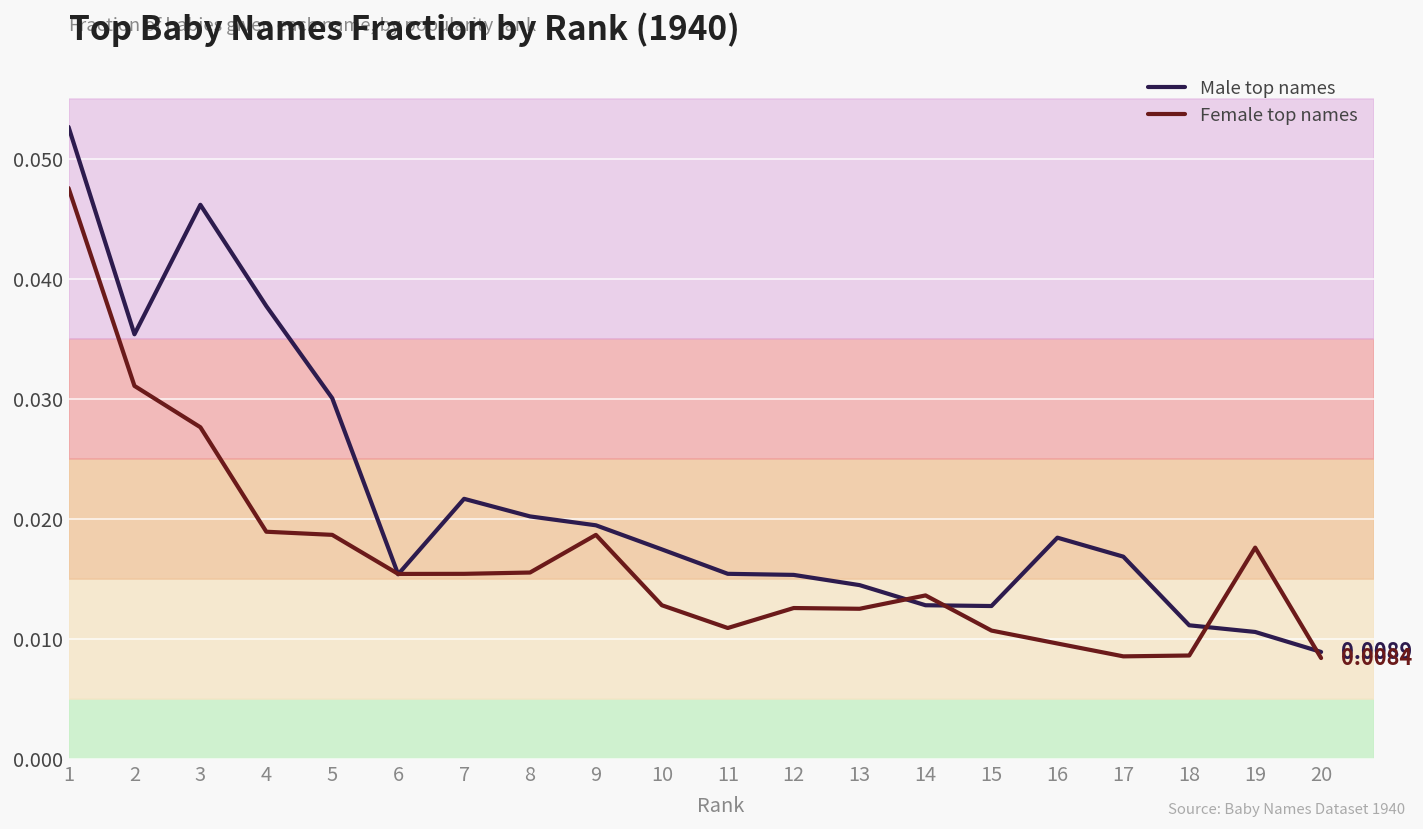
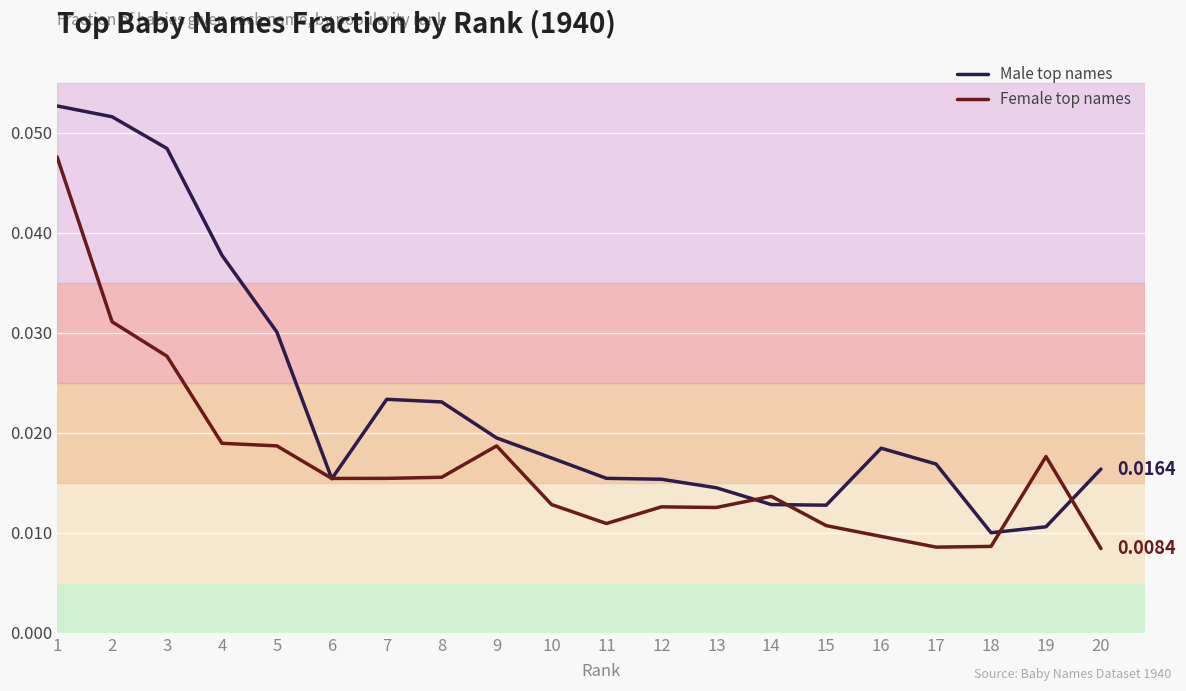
  {
    "Male top names": {
-     "2": 0.0354,
-     "3": 0.0462,
-     "7": 0.0217,
-     "8": 0.0202,
-     "18": 0.0112,
-     "20": 0.0089
+     "2": 0.0516,
+     "3": 0.0484,
+     "7": 0.0233,
+     "8": 0.0231,
+     "18": 0.0100,
+     "20": 0.0164
    },
    "Female top names": {
      "20": 0.0084
    }
  }
